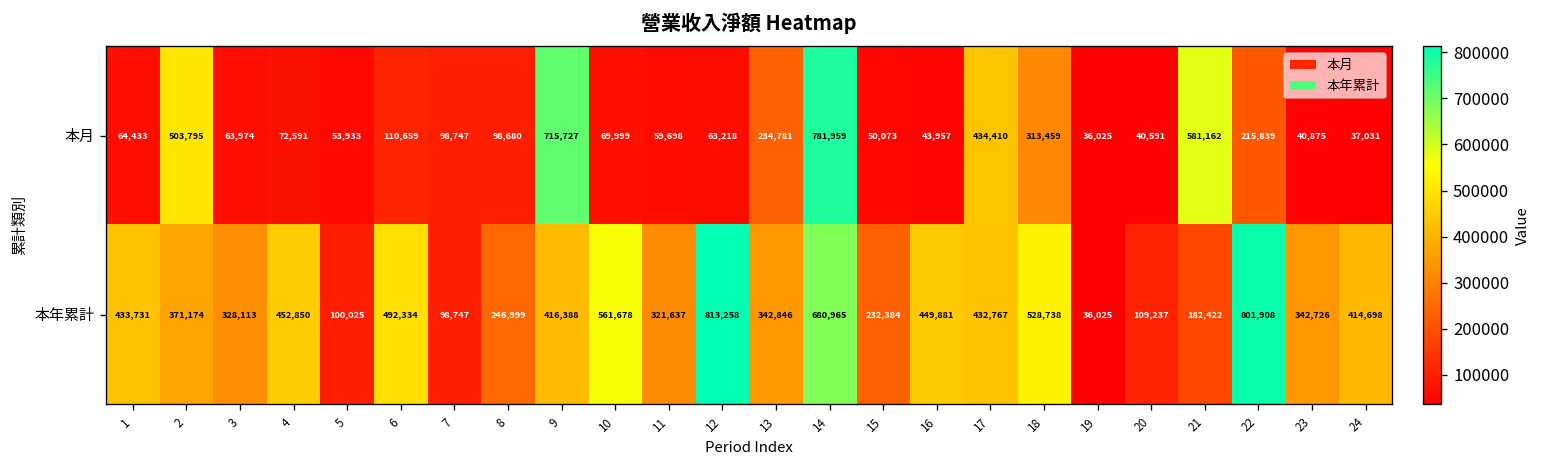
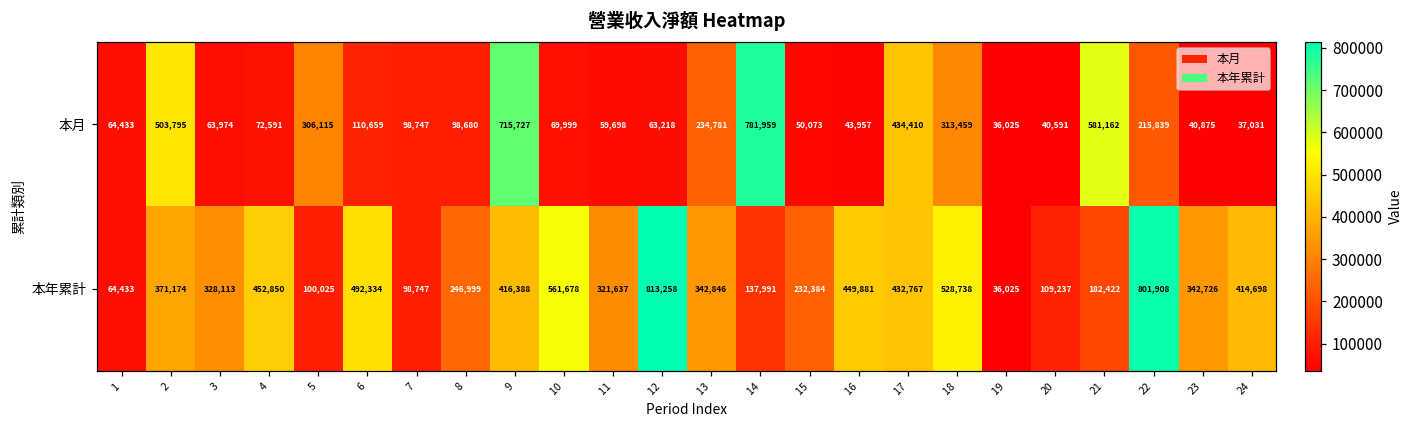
  {
    "本月": {
      "1": "64,433",
      "2": "503,795",
      "3": "63,974",
      "4": "72,591",
-     "5": "53,933",
+     "5": "306,115",
      "6": "110,659",
      "7": "98,747",
      "8": "98,680",
      "9": "715,727",
      "10": "69,999",
      "11": "59,698",
      "12": "63,218",
      "13": "234,781",
      "14": "781,959",
      "15": "50,073",
      "16": "43,957",
      "17": "434,410",
      "18": "313,459",
      "19": "36,025",
      "20": "40,591",
      "21": "581,162",
      "22": "215,839",
      "23": "40,875",
      "24": "37,031"
    },
    "本年累計": {
-     "1": "433,731",
+     "1": "64,433",
      "2": "371,174",
      "3": "328,113",
      "4": "452,850",
      "5": "100,025",
      "6": "492,334",
      "7": "98,747",
      "8": "246,999",
      "9": "416,388",
      "10": "561,678",
      "11": "321,637",
      "12": "813,258",
      "13": "342,846",
-     "14": "680,965",
+     "14": "137,991",
      "15": "232,384",
      "16": "449,881",
      "17": "432,767",
      "18": "528,738",
      "19": "36,025",
      "20": "109,237",
      "21": "182,422",
      "22": "801,908",
      "23": "342,726",
      "24": "414,698"
    }
  }
